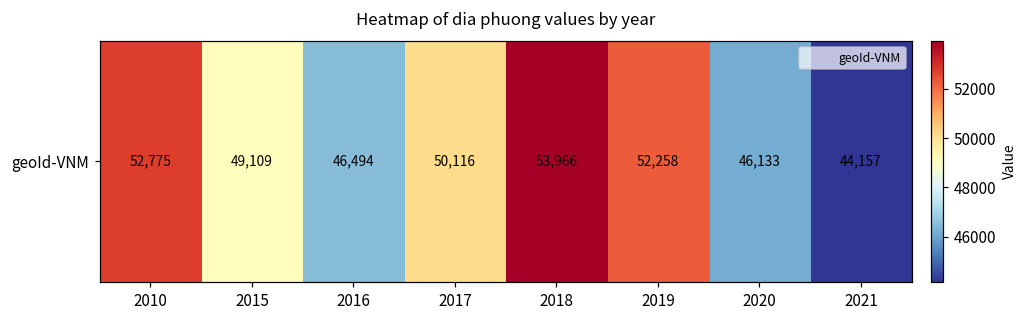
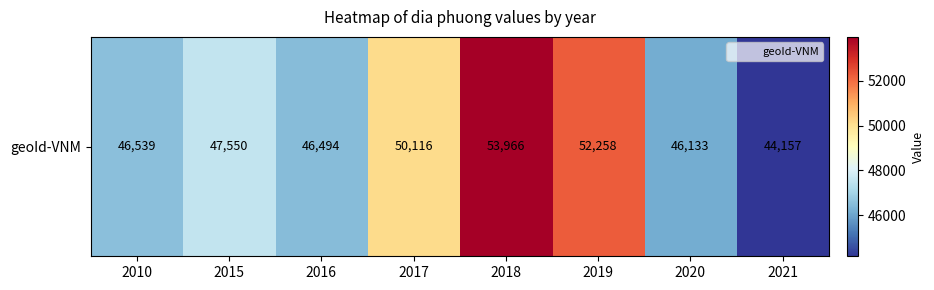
  {
    "geoId-VNM": {
-     "2010": "52,775",
-     "2015": "49,109",
+     "2010": "46,539",
+     "2015": "47,550",
      "2016": "46,494",
      "2017": "50,116",
      "2018": "53,966",
      "2019": "52,258",
      "2020": "46,133",
      "2021": "44,157"
    }
  }
